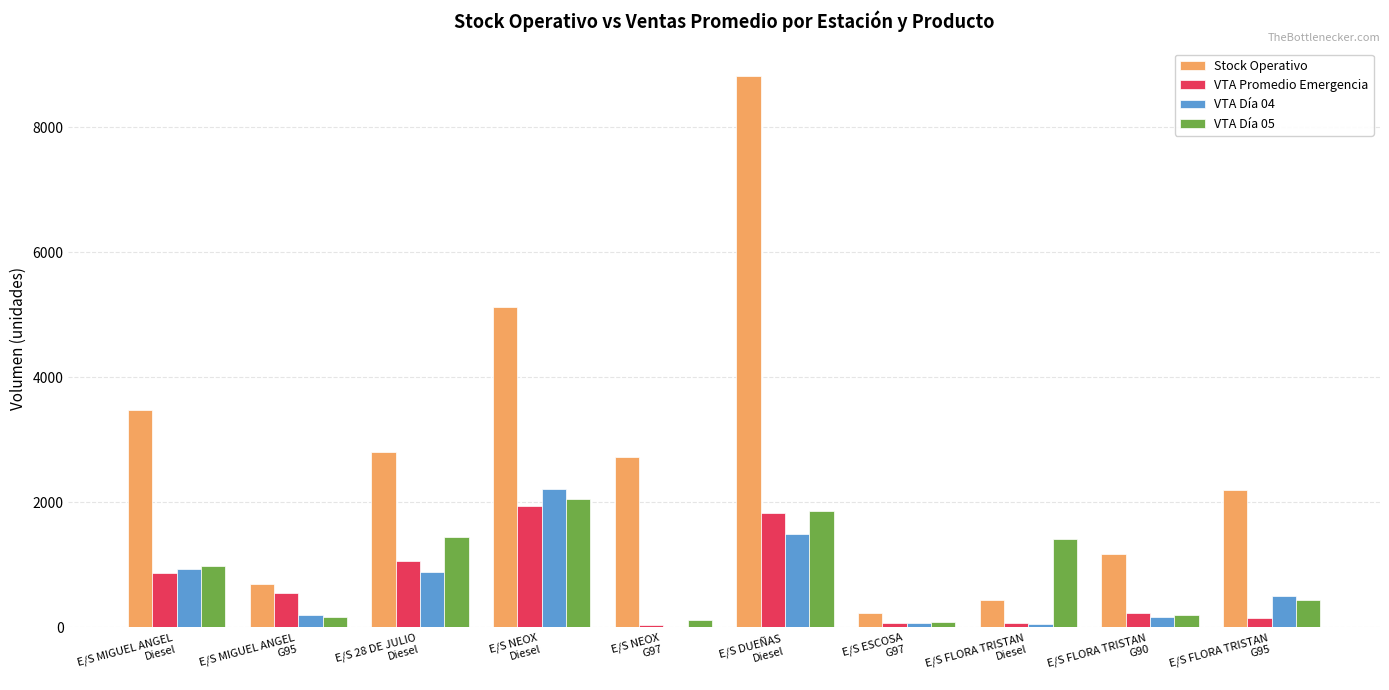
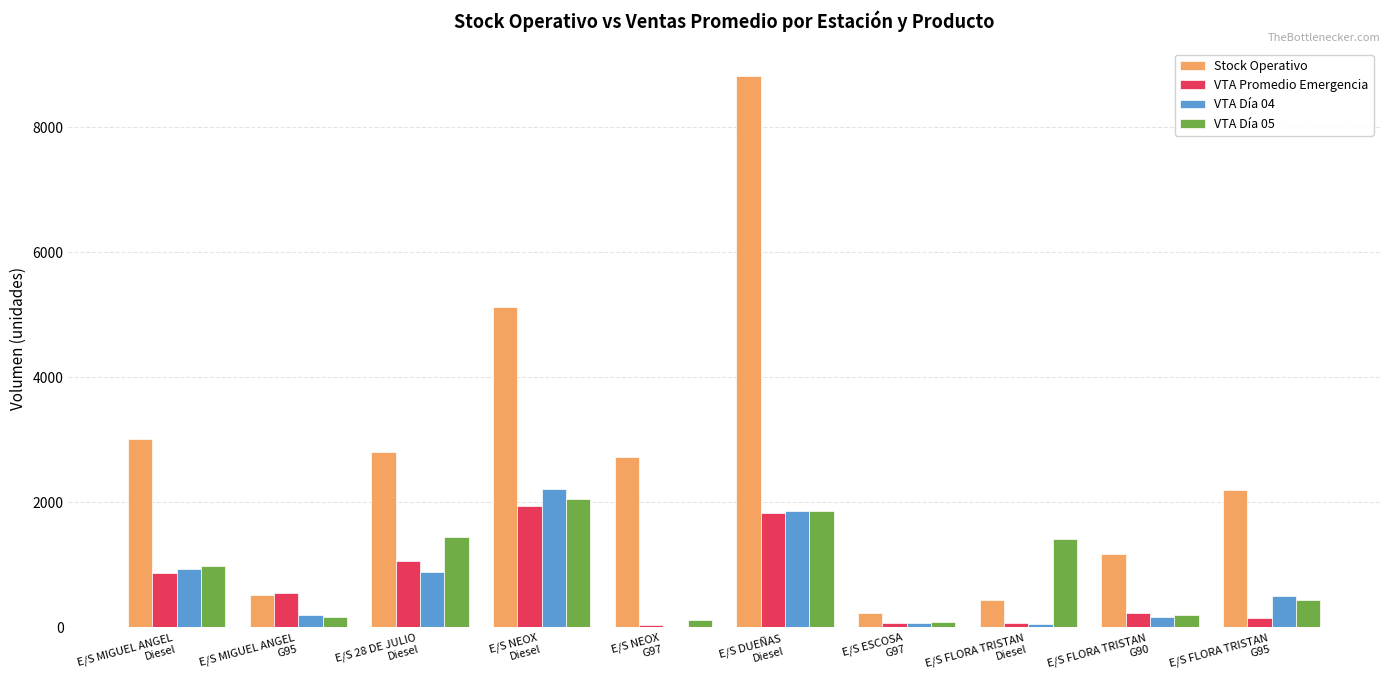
  {
    "Stock Operativo": {
-     "E/S MIGUEL ANGEL Diesel": 3500,
-     "E/S MIGUEL ANGEL G95": 700,
+     "E/S MIGUEL ANGEL Diesel": 3000,
+     "E/S MIGUEL ANGEL G95": 500,
      "E/S 28 DE JULIO Diesel": 2800,
      "E/S NEOX Diesel": 5100,
      "E/S NEOX G97": 2700,
      "E/S DUEÑAS Diesel": 8800,
      "E/S ESCOSA G97": 200,
      "E/S FLORA TRISTAN Diesel": 400,
      "E/S FLORA TRISTAN G90": 1200,
      "E/S FLORA TRISTAN G95": 2200
    },
    "VTA Promedio Emergencia": {
      "E/S MIGUEL ANGEL Diesel": 900,
      "E/S MIGUEL ANGEL G95": 500,
      "E/S 28 DE JULIO Diesel": 1100,
      "E/S NEOX Diesel": 2000,
      "E/S NEOX G97": 0,
      "E/S DUEÑAS Diesel": 1800,
      "E/S ESCOSA G97": 100,
      "E/S FLORA TRISTAN Diesel": 100,
      "E/S FLORA TRISTAN G90": 200,
      "E/S FLORA TRISTAN G95": 100
    },
    "VTA Día 04": {
      "E/S MIGUEL ANGEL Diesel": 900,
      "E/S MIGUEL ANGEL G95": 200,
      "E/S 28 DE JULIO Diesel": 900,
      "E/S NEOX Diesel": 2200,
-     "E/S DUEÑAS Diesel": 1500,
+     "E/S DUEÑAS Diesel": 1900,
      "E/S ESCOSA G97": 100,
      "E/S FLORA TRISTAN Diesel": 100,
      "E/S FLORA TRISTAN G90": 200,
      "E/S FLORA TRISTAN G95": 500
    },
    "VTA Día 05": {
      "E/S MIGUEL ANGEL Diesel": 1000,
      "E/S MIGUEL ANGEL G95": 200,
      "E/S 28 DE JULIO Diesel": 1400,
      "E/S NEOX Diesel": 2100,
      "E/S NEOX G97": 100,
      "E/S DUEÑAS Diesel": 1900,
      "E/S ESCOSA G97": 100,
      "E/S FLORA TRISTAN Diesel": 1400,
      "E/S FLORA TRISTAN G90": 200,
      "E/S FLORA TRISTAN G95": 400
    }
  }
